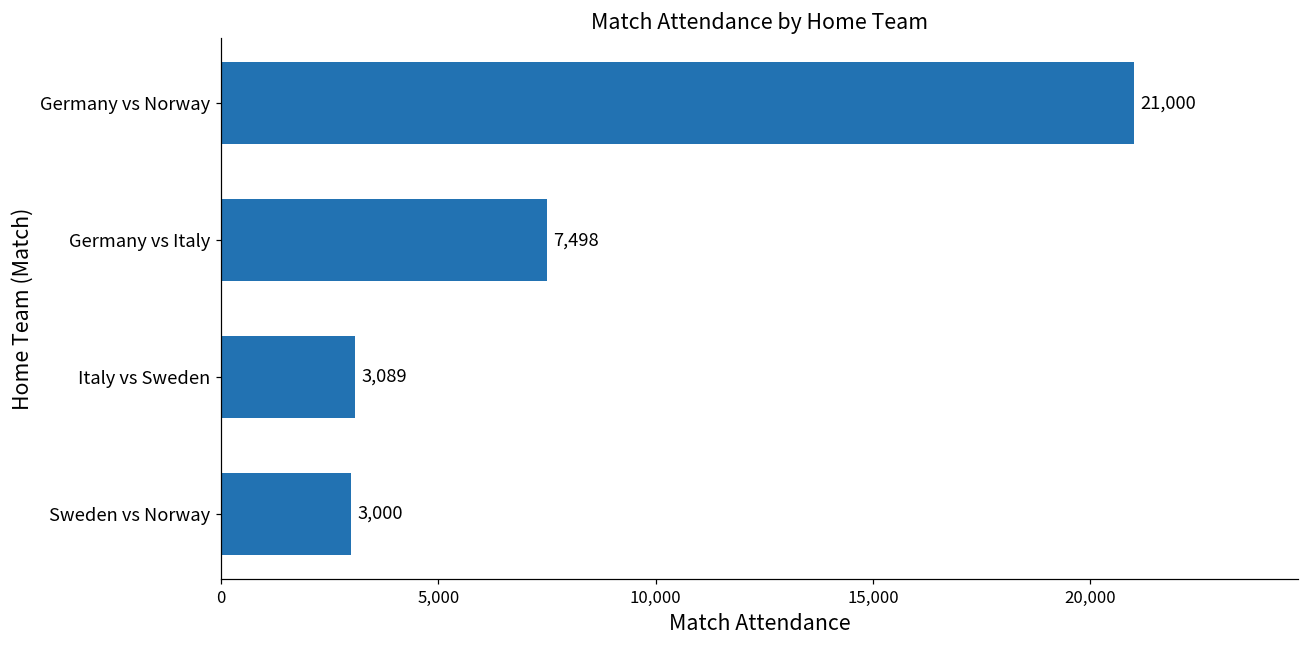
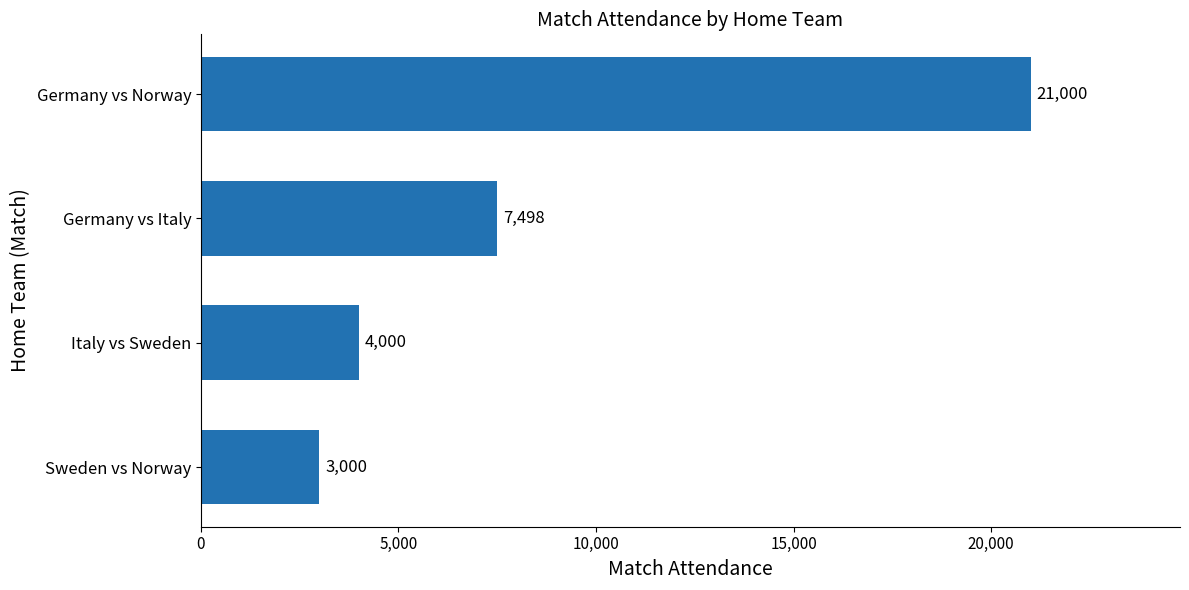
  {
    "Germany vs Norway": "21,000",
    "Germany vs Italy": "7,498",
-   "Italy vs Sweden": "3,089",
+   "Italy vs Sweden": "4,000",
    "Sweden vs Norway": "3,000"
  }
